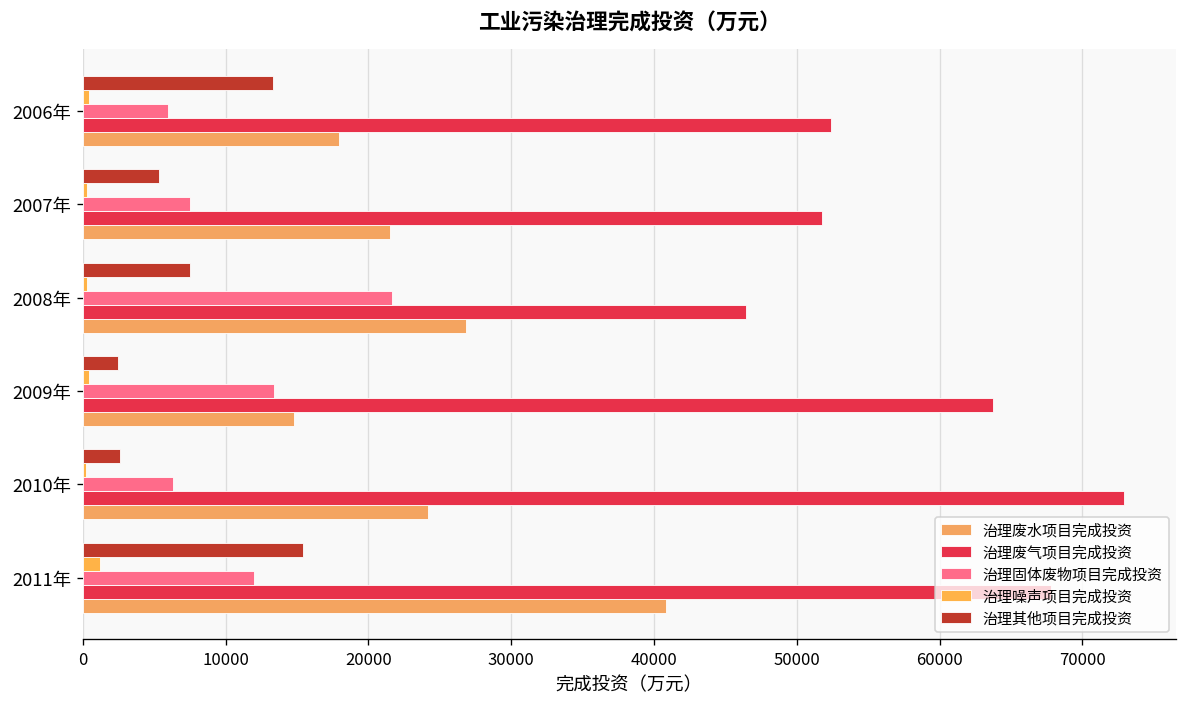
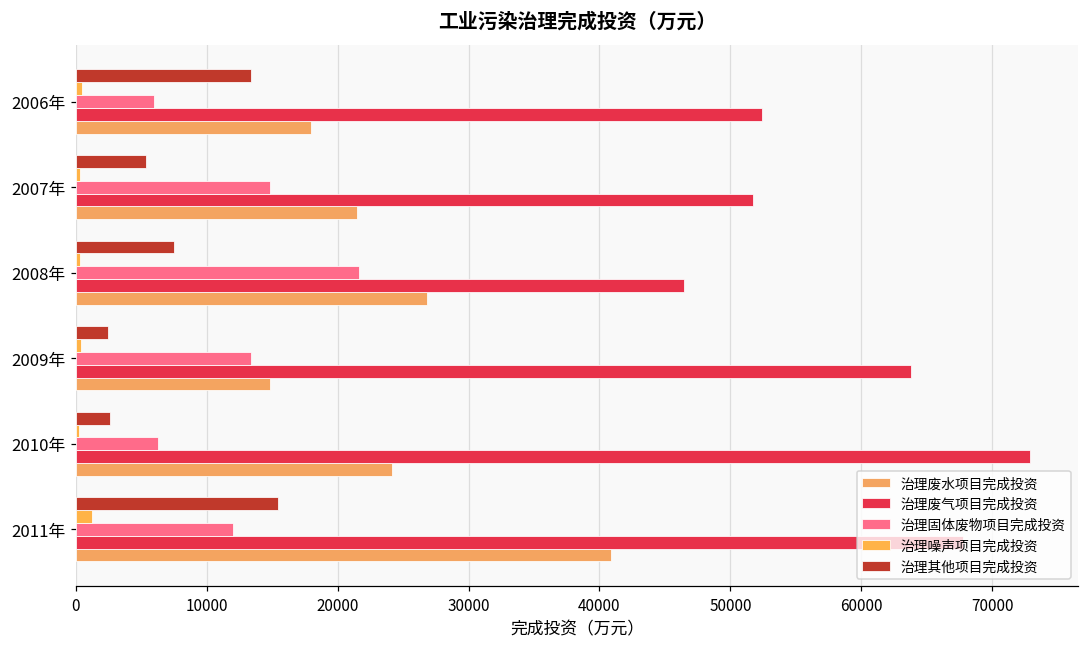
  {
    "治理固体废物项目完成投资": {
      "2006年": 6000,
-     "2007年": 7500,
+     "2007年": 14900,
      "2008年": 21600,
      "2009年": 13400,
      "2010年": 6300,
      "2011年": 12000
    }
  }
